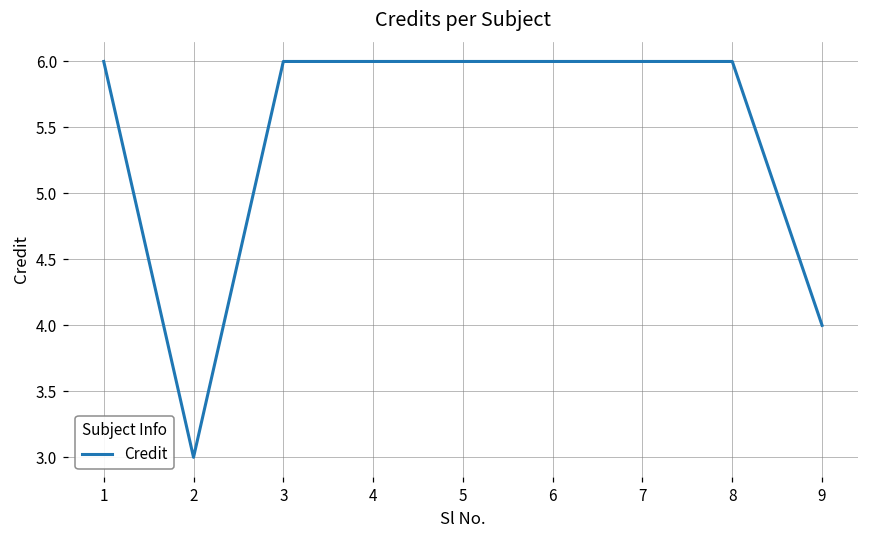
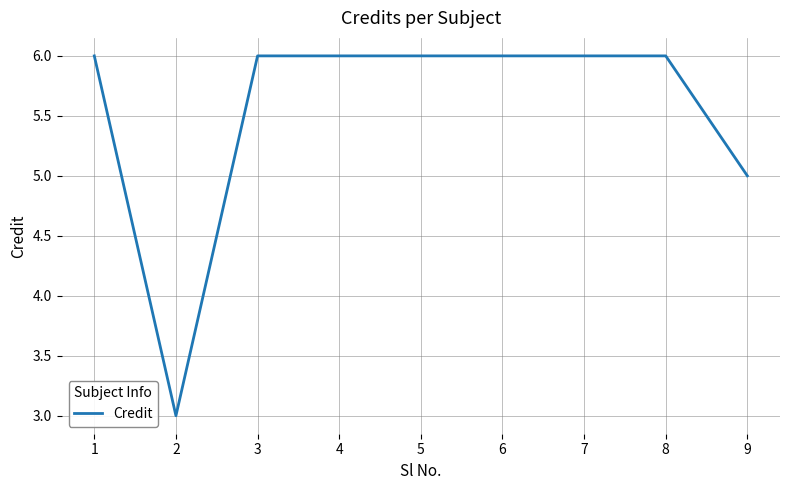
  {
    "1": 6,
    "2": 3,
    "3": 6,
    "4": 6,
    "5": 6,
    "6": 6,
    "7": 6,
    "8": 6,
-   "9": 4
+   "9": 5
  }
